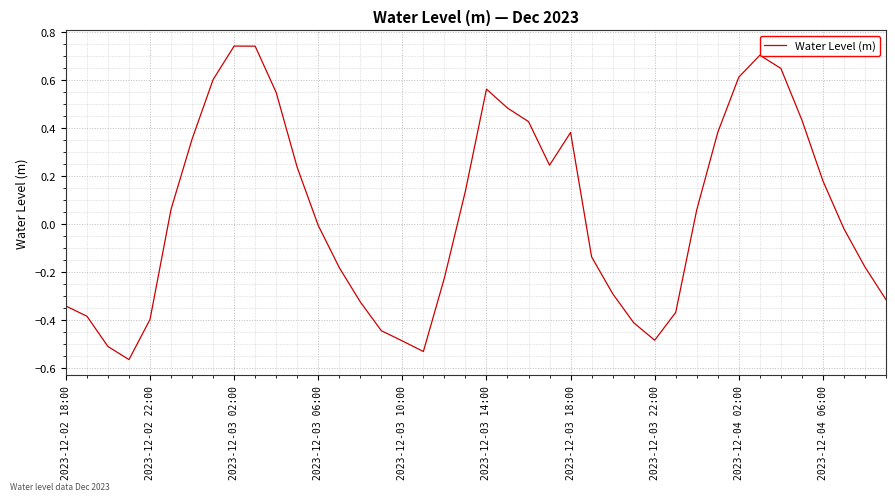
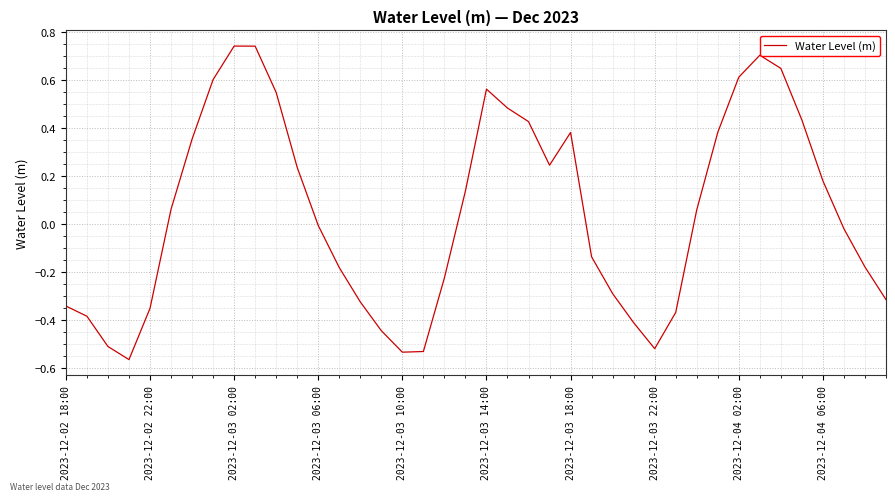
  {
    "2023-12-02 18:00": -0.34,
-   "2023-12-02 22:00": -0.40,
+   "2023-12-02 22:00": -0.35,
    "2023-12-03 02:00": 0.74,
    "2023-12-03 06:00": 0.00,
-   "2023-12-03 10:00": -0.49,
+   "2023-12-03 10:00": -0.53,
    "2023-12-03 14:00": 0.56,
    "2023-12-03 18:00": 0.38,
-   "2023-12-03 22:00": -0.48,
+   "2023-12-03 22:00": -0.52,
    "2023-12-04 02:00": 0.61,
    "2023-12-04 06:00": 0.18
  }
